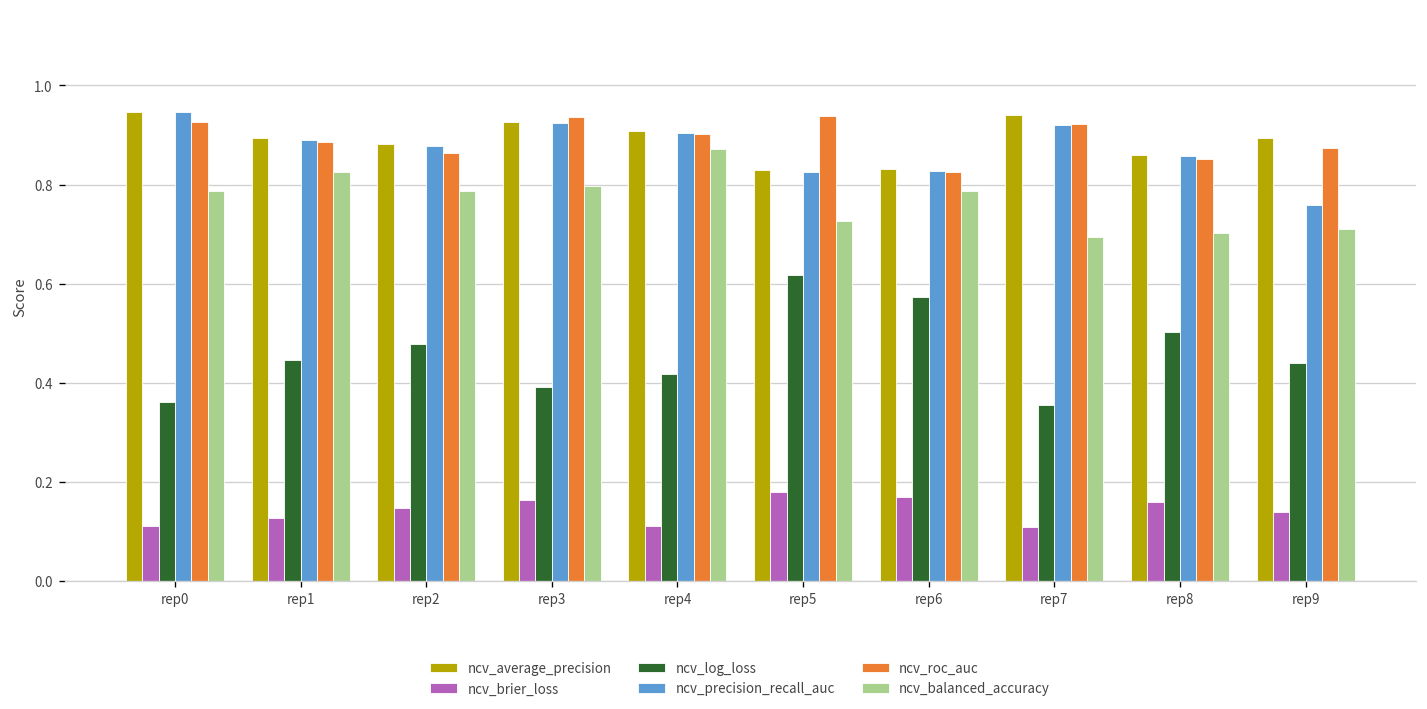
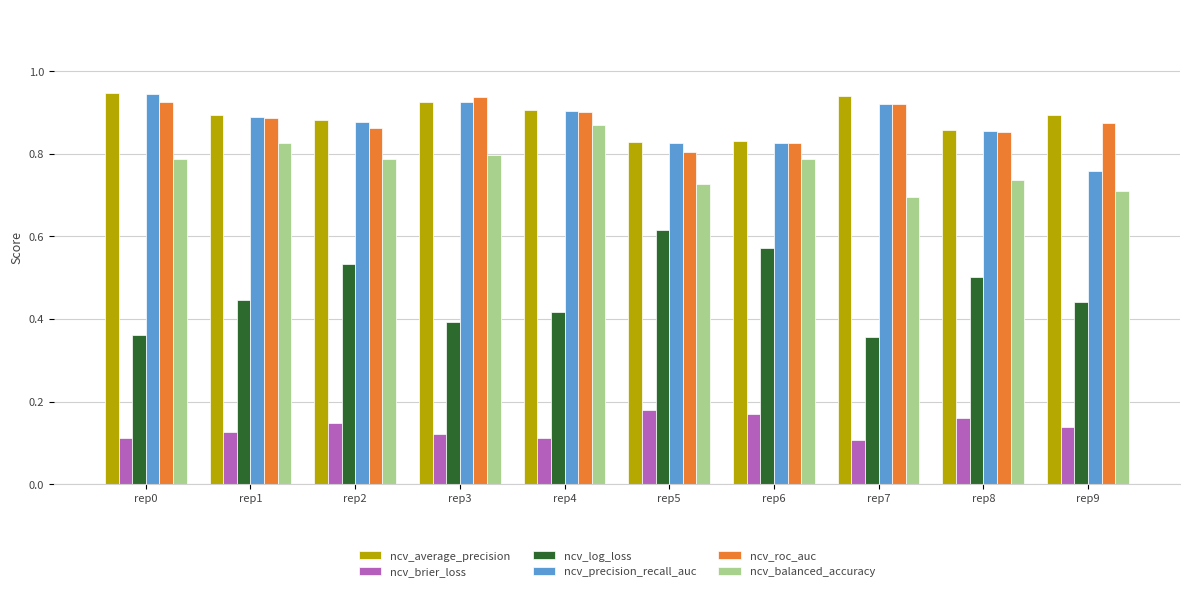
  {
    "ncv_average_precision": {
      "rep0": 0.95,
      "rep1": 0.89,
      "rep2": 0.88,
      "rep3": 0.93,
      "rep4": 0.91,
      "rep5": 0.83,
      "rep6": 0.83,
      "rep7": 0.94,
      "rep8": 0.86,
      "rep9": 0.89
    },
    "ncv_brier_loss": {
      "rep0": 0.11,
      "rep1": 0.13,
      "rep2": 0.15,
-     "rep3": 0.16,
+     "rep3": 0.12,
      "rep4": 0.11,
      "rep5": 0.18,
      "rep6": 0.17,
      "rep7": 0.11,
      "rep8": 0.16,
      "rep9": 0.14
    },
    "ncv_log_loss": {
      "rep0": 0.36,
      "rep1": 0.44,
-     "rep2": 0.48,
+     "rep2": 0.53,
      "rep3": 0.39,
      "rep4": 0.42,
      "rep5": 0.62,
      "rep6": 0.57,
      "rep7": 0.36,
      "rep8": 0.50,
      "rep9": 0.44
    },
    "ncv_precision_recall_auc": {
      "rep0": 0.95,
      "rep1": 0.89,
      "rep2": 0.88,
      "rep3": 0.93,
      "rep4": 0.90,
      "rep5": 0.83,
      "rep6": 0.83,
      "rep7": 0.92,
      "rep8": 0.86,
      "rep9": 0.76
    },
    "ncv_roc_auc": {
      "rep0": 0.93,
      "rep1": 0.89,
      "rep2": 0.86,
      "rep3": 0.94,
      "rep4": 0.90,
-     "rep5": 0.94,
+     "rep5": 0.81,
      "rep6": 0.83,
      "rep7": 0.92,
      "rep8": 0.85,
      "rep9": 0.87
    },
    "ncv_balanced_accuracy": {
      "rep0": 0.79,
      "rep1": 0.83,
      "rep2": 0.79,
      "rep3": 0.80,
      "rep4": 0.87,
      "rep5": 0.73,
      "rep6": 0.79,
      "rep7": 0.69,
-     "rep8": 0.70,
+     "rep8": 0.74,
      "rep9": 0.71
    }
  }
